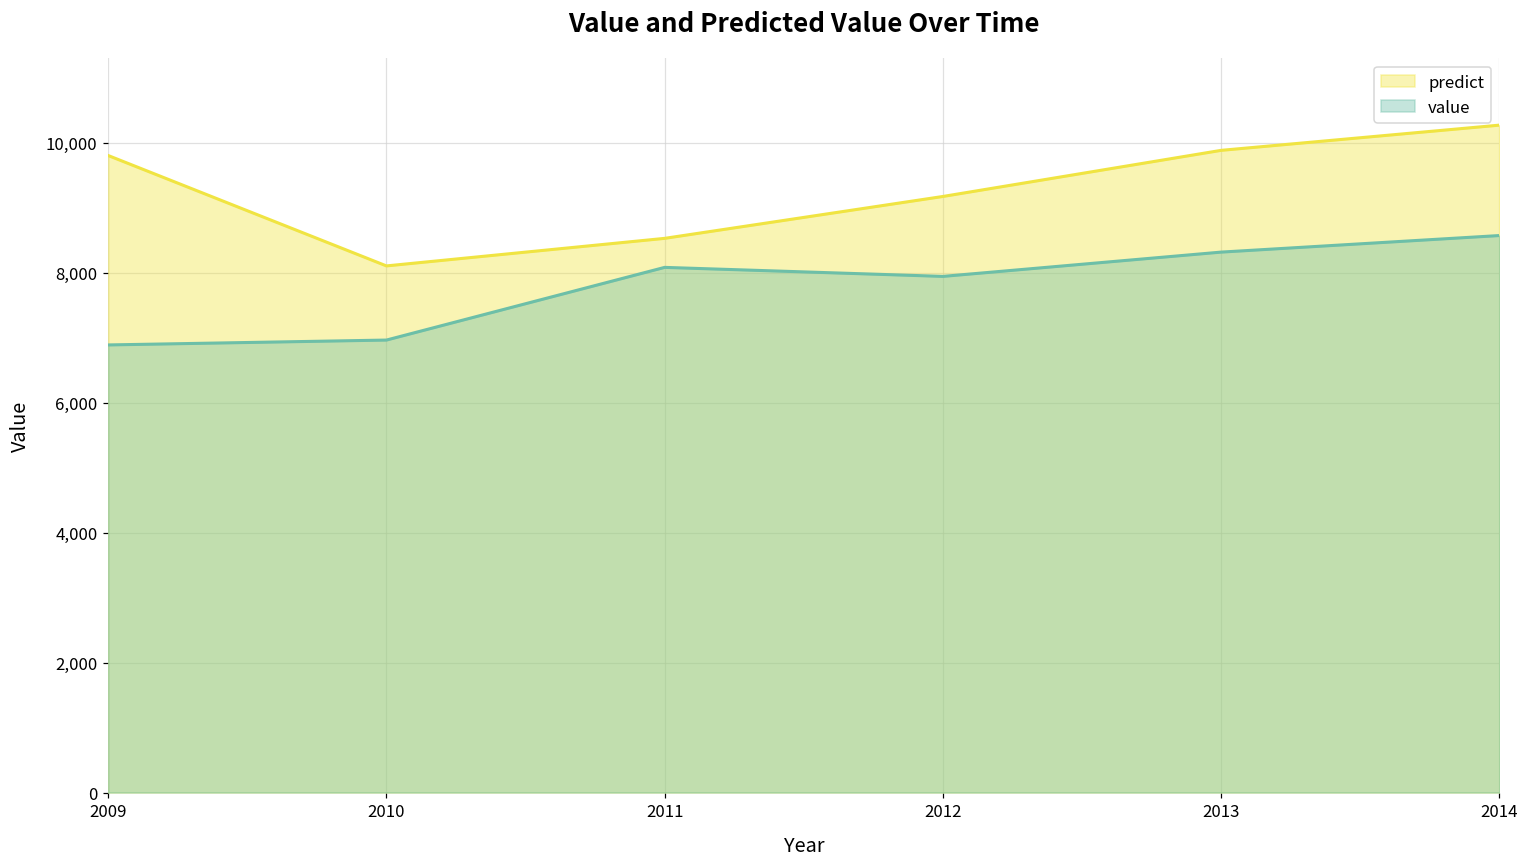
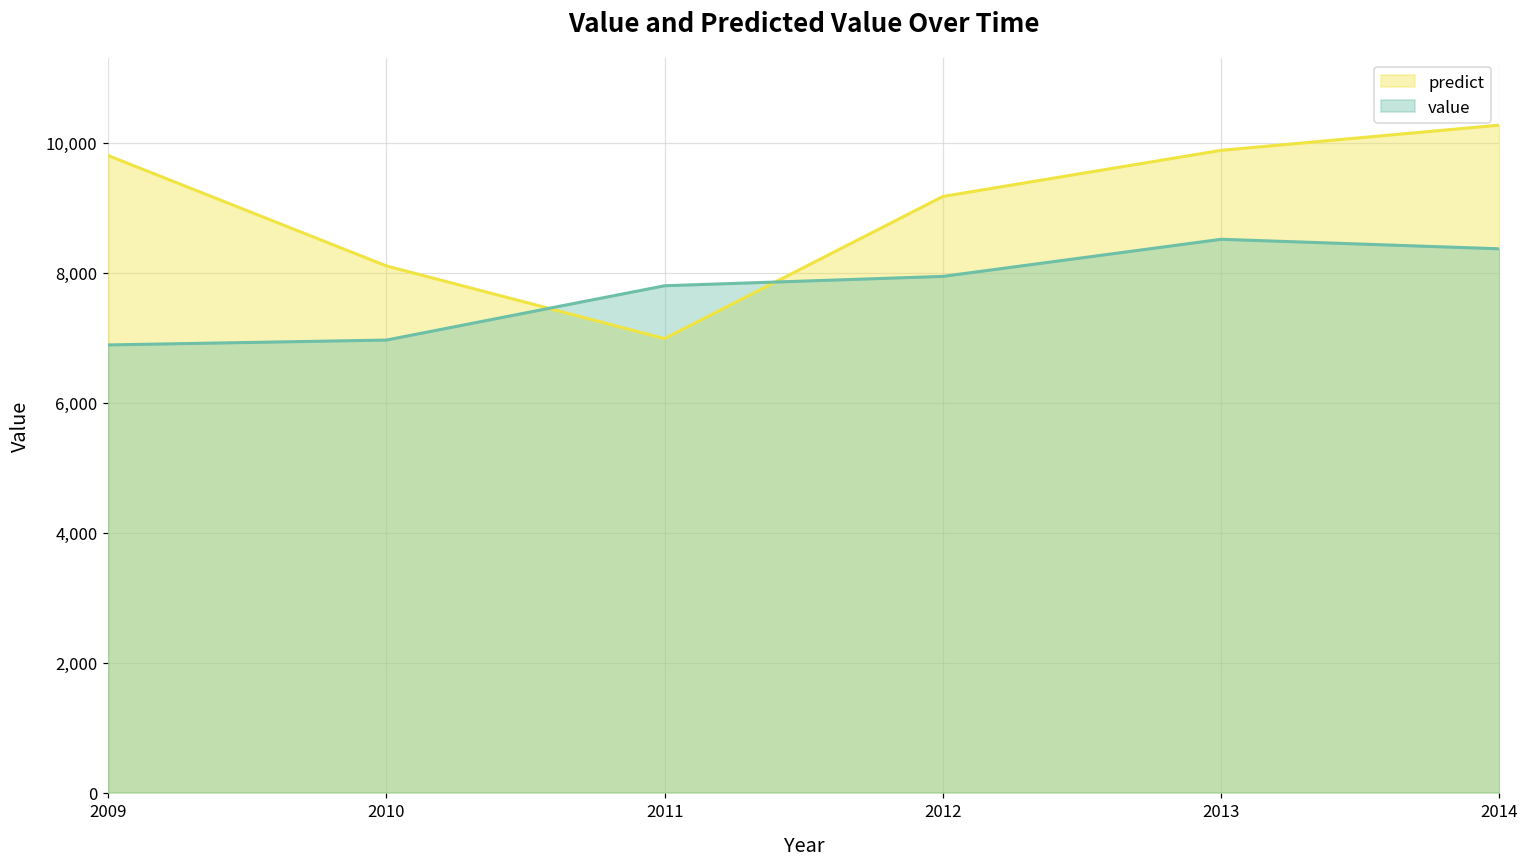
  {
    "predict": {
      "2009": "9,800",
      "2010": "8,100",
-     "2011": "8,500",
+     "2011": "7,000",
      "2012": "9,200",
      "2013": "9,900",
      "2014": "10,300"
    },
    "value": {
      "2009": "6,900",
      "2010": "7,000",
-     "2011": "8,100",
+     "2011": "7,800",
      "2012": "7,900",
-     "2013": "8,300",
-     "2014": "8,600"
+     "2013": "8,500",
+     "2014": "8,400"
    }
  }
